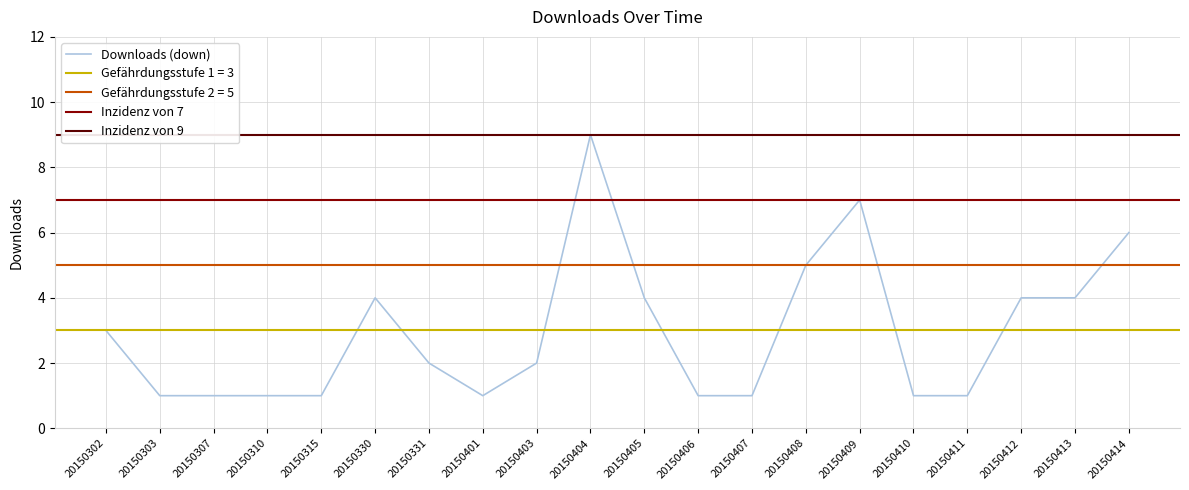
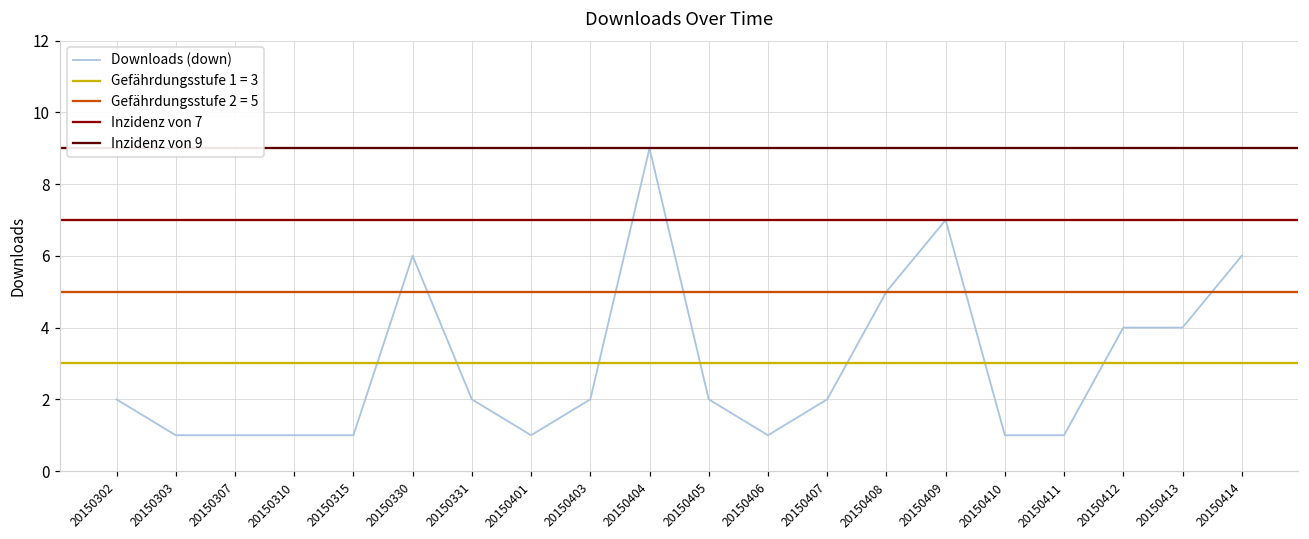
  {
-   "20150302": 3,
+   "20150302": 2,
    "20150303": 1,
    "20150307": 1,
    "20150310": 1,
    "20150315": 1,
-   "20150330": 4,
+   "20150330": 6,
    "20150331": 2,
    "20150401": 1,
    "20150403": 2,
    "20150404": 9,
-   "20150405": 4,
+   "20150405": 2,
    "20150406": 1,
-   "20150407": 1,
+   "20150407": 2,
    "20150408": 5,
    "20150409": 7,
    "20150410": 1,
    "20150411": 1,
    "20150412": 4,
    "20150413": 4,
    "20150414": 6
  }
